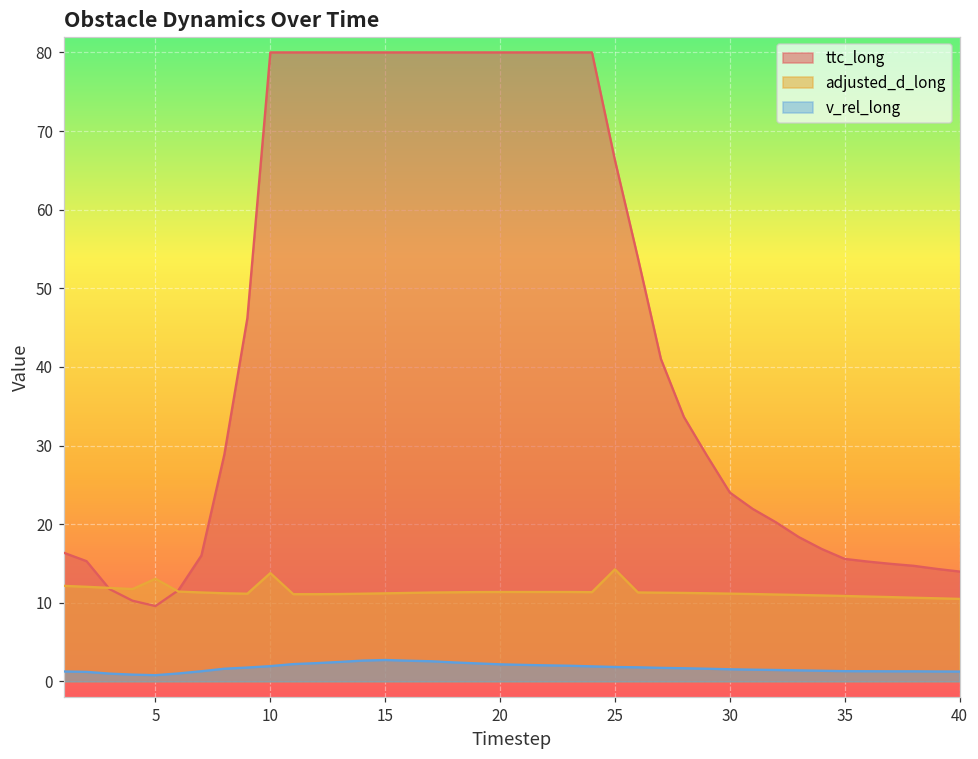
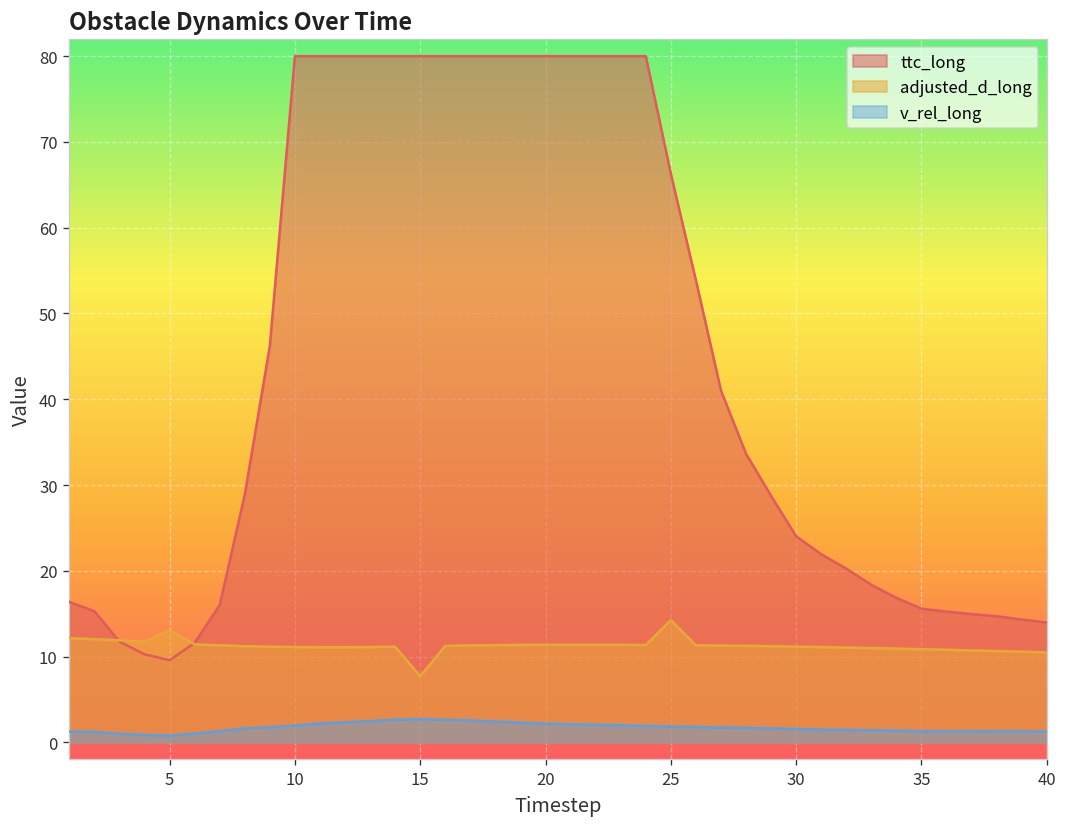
  {
    "ttc_long": {
      "5": 10,
      "10": 80,
      "15": 80,
      "20": 80,
      "25": 66,
      "30": 24,
      "35": 16,
      "40": 14
    },
    "adjusted_d_long": {
      "5": 13,
-     "10": 14,
-     "15": 11,
+     "10": 11,
+     "15": 8,
      "20": 11,
      "25": 14,
      "30": 11,
      "35": 11,
      "40": 10
    },
    "v_rel_long": {
      "5": 1,
      "10": 2,
      "15": 3,
      "20": 2,
      "25": 2,
      "30": 2,
      "35": 1,
      "40": 1
    }
  }
